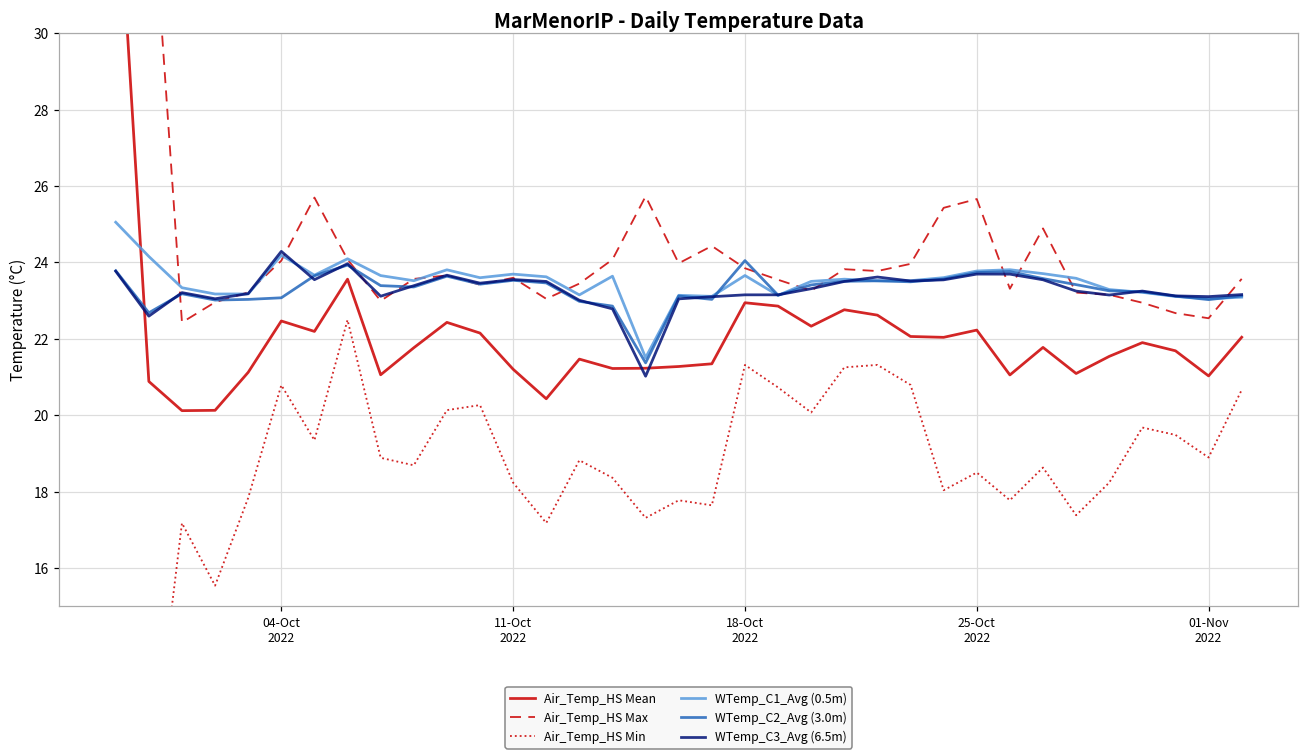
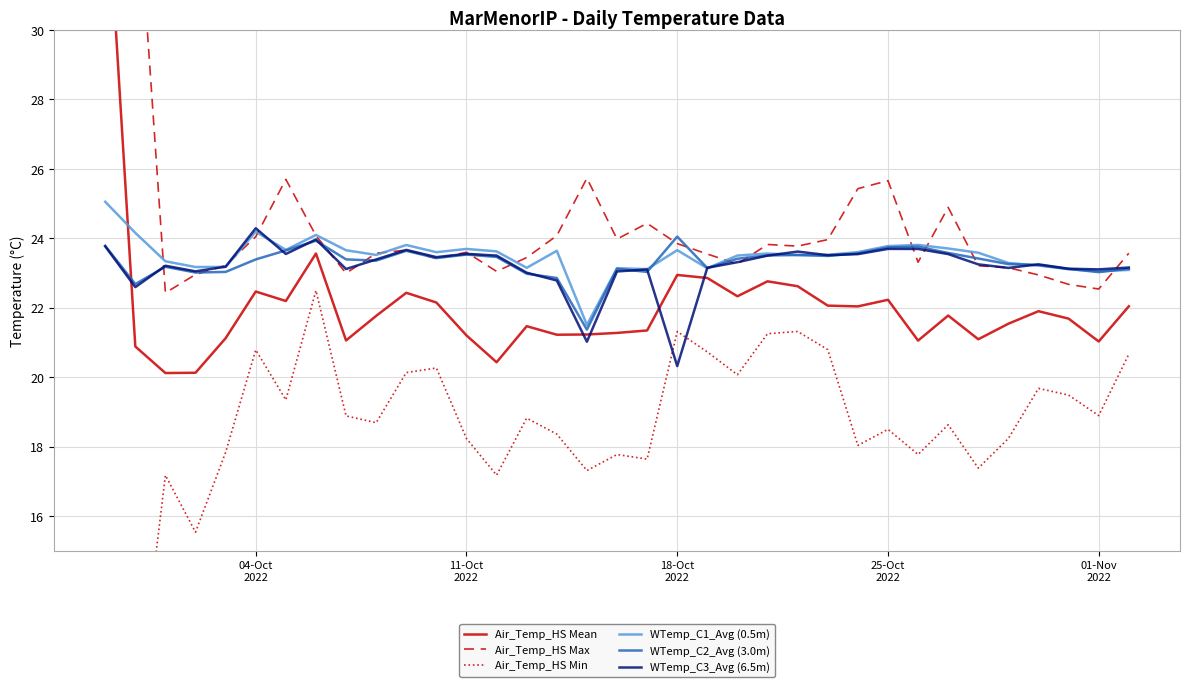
  {
    "WTemp_C1_Avg (0.5m)": {
      "04-Oct 2022": 24.2,
      "11-Oct 2022": 23.7,
      "18-Oct 2022": 23.7
    },
    "WTemp_C2_Avg (3.0m)": {
-     "04-Oct 2022": 23.1,
+     "04-Oct 2022": 23.4,
      "18-Oct 2022": 24.0
    },
    "WTemp_C3_Avg (6.5m)": {
      "04-Oct 2022": 24.3,
-     "18-Oct 2022": 23.2
+     "18-Oct 2022": 20.3
    }
  }
